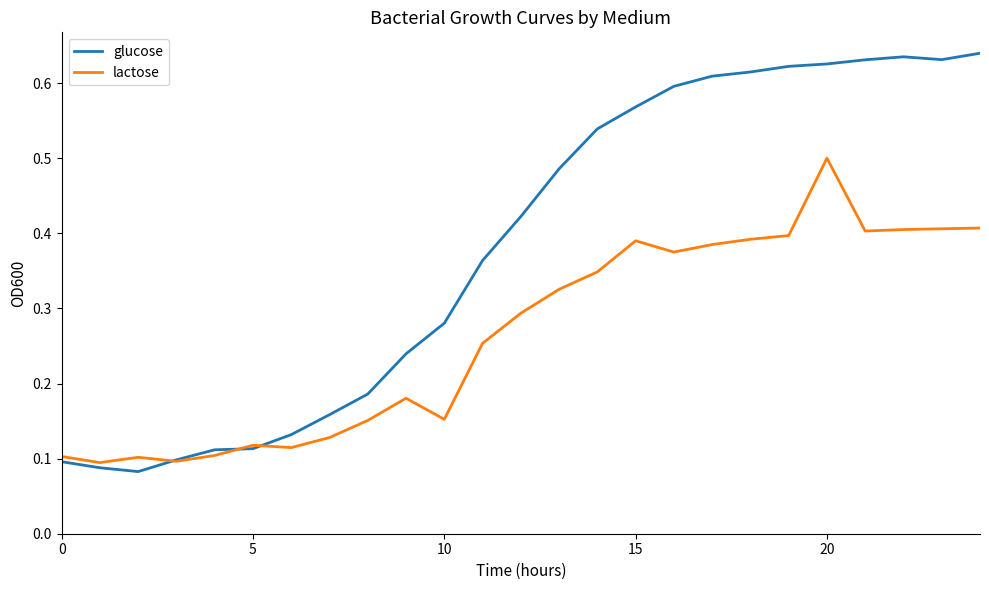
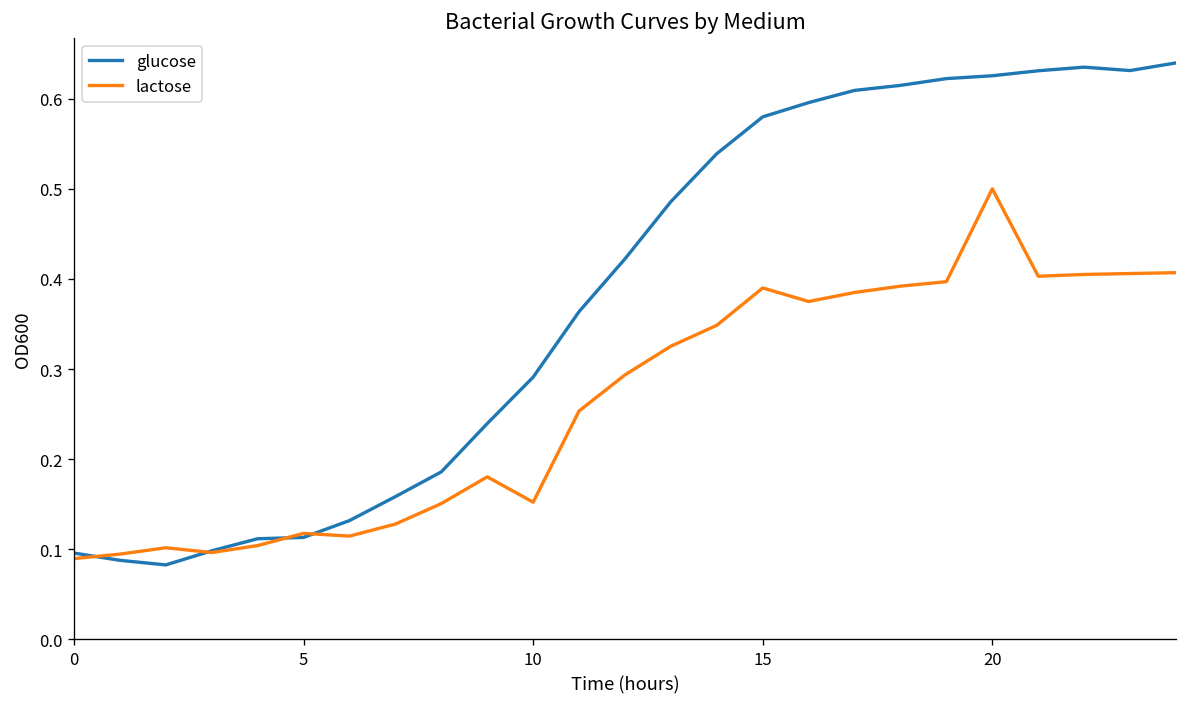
  {
    "glucose": {
      "0": 0.10,
      "5": 0.11,
-     "10": 0.28,
-     "15": 0.57,
+     "10": 0.29,
+     "15": 0.58,
      "20": 0.63
    },
    "lactose": {
-     "0": 0.10,
+     "0": 0.09,
      "5": 0.12,
      "10": 0.15,
      "15": 0.39,
      "20": 0.50
    }
  }
